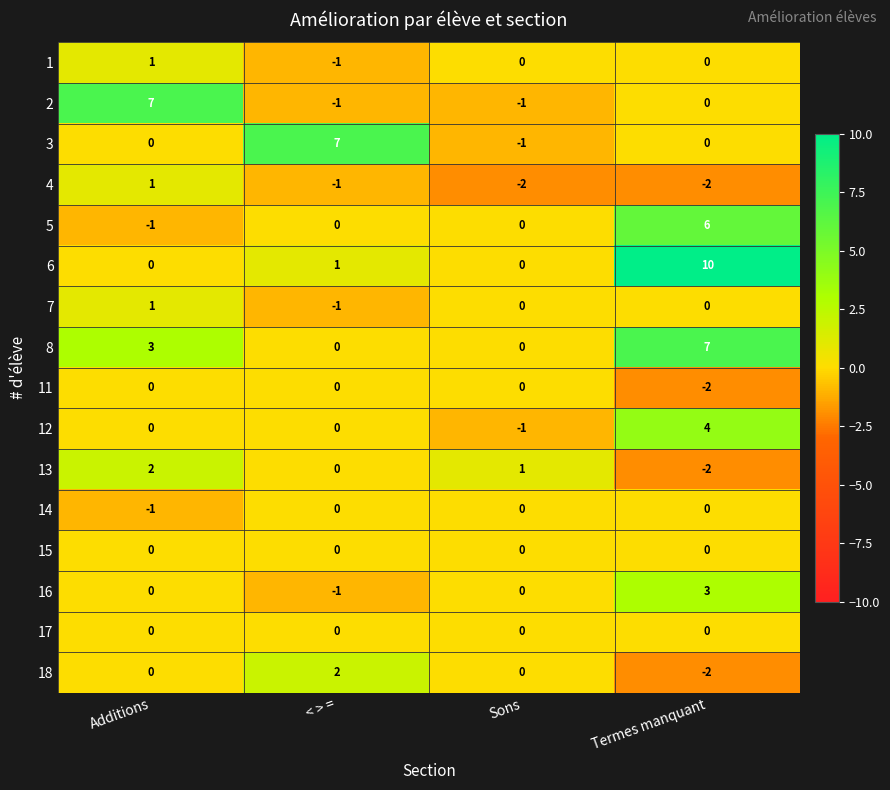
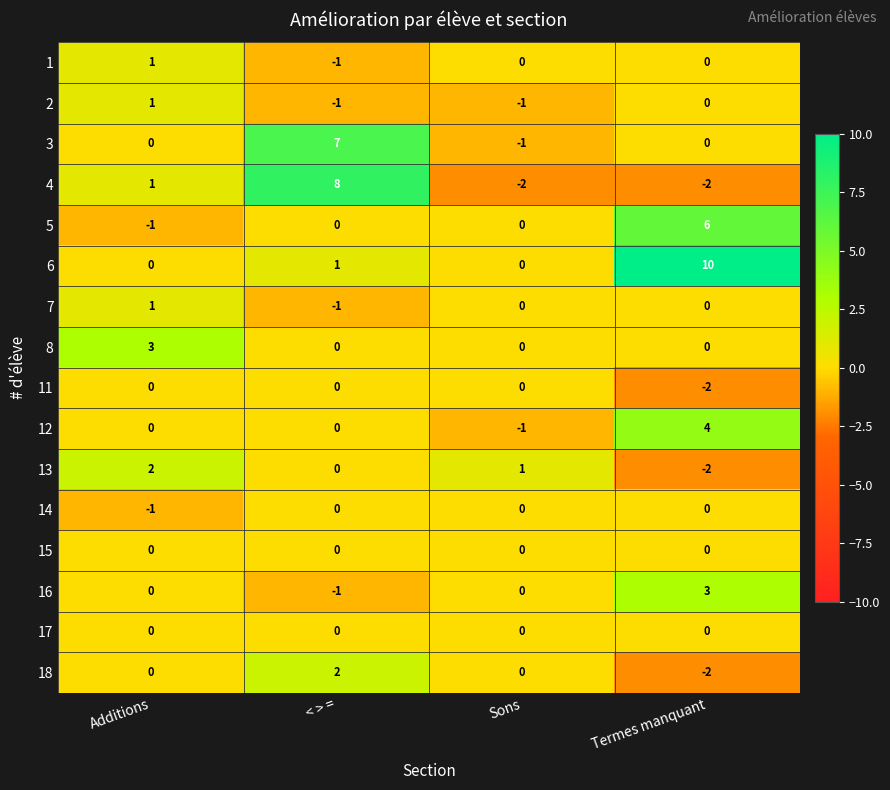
  {
    "1": {
      "Additions": 1,
      "< > =": -1,
      "Sons": 0,
      "Termes manquant": 0
    },
    "2": {
-     "Additions": 7,
+     "Additions": 1,
      "< > =": -1,
      "Sons": -1,
      "Termes manquant": 0
    },
    "3": {
      "Additions": 0,
      "< > =": 7,
      "Sons": -1,
      "Termes manquant": 0
    },
    "4": {
      "Additions": 1,
-     "< > =": -1,
+     "< > =": 8,
      "Sons": -2,
      "Termes manquant": -2
    },
    "5": {
      "Additions": -1,
      "< > =": 0,
      "Sons": 0,
      "Termes manquant": 6
    },
    "6": {
      "Additions": 0,
      "< > =": 1,
      "Sons": 0,
      "Termes manquant": 10
    },
    "7": {
      "Additions": 1,
      "< > =": -1,
      "Sons": 0,
      "Termes manquant": 0
    },
    "8": {
      "Additions": 3,
      "< > =": 0,
      "Sons": 0,
-     "Termes manquant": 7
+     "Termes manquant": 0
    },
    "11": {
      "Additions": 0,
      "< > =": 0,
      "Sons": 0,
      "Termes manquant": -2
    },
    "12": {
      "Additions": 0,
      "< > =": 0,
      "Sons": -1,
      "Termes manquant": 4
    },
    "13": {
      "Additions": 2,
      "< > =": 0,
      "Sons": 1,
      "Termes manquant": -2
    },
    "14": {
      "Additions": -1,
      "< > =": 0,
      "Sons": 0,
      "Termes manquant": 0
    },
    "15": {
      "Additions": 0,
      "< > =": 0,
      "Sons": 0,
      "Termes manquant": 0
    },
    "16": {
      "Additions": 0,
      "< > =": -1,
      "Sons": 0,
      "Termes manquant": 3
    },
    "17": {
      "Additions": 0,
      "< > =": 0,
      "Sons": 0,
      "Termes manquant": 0
    },
    "18": {
      "Additions": 0,
      "< > =": 2,
      "Sons": 0,
      "Termes manquant": -2
    }
  }
